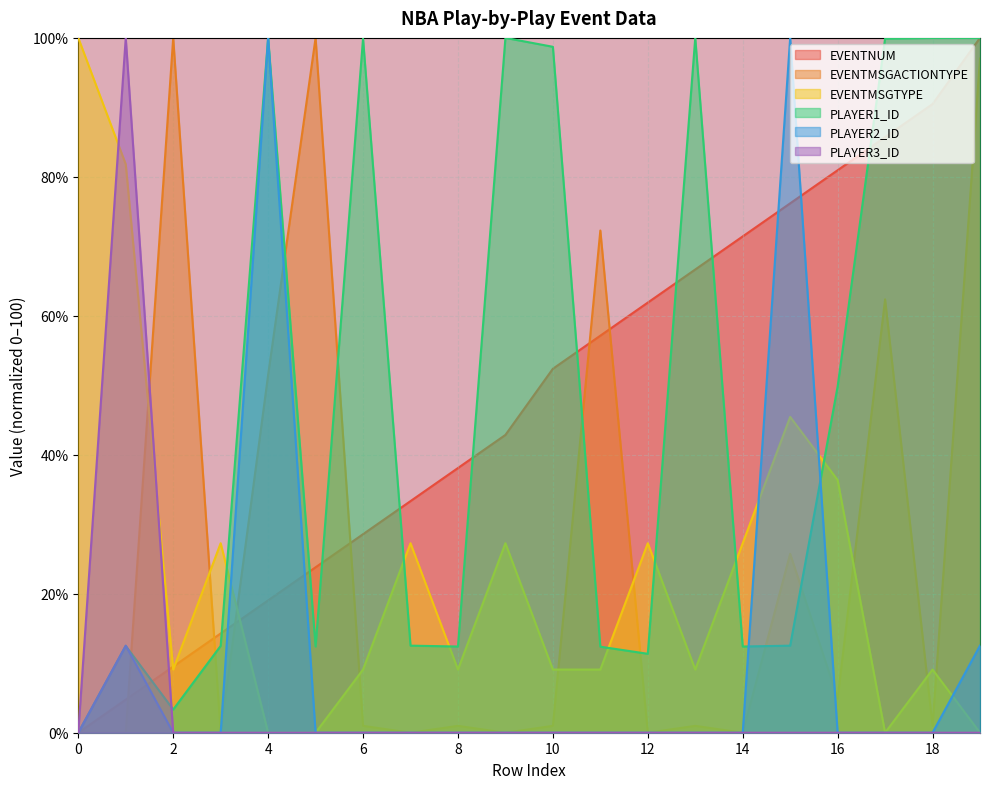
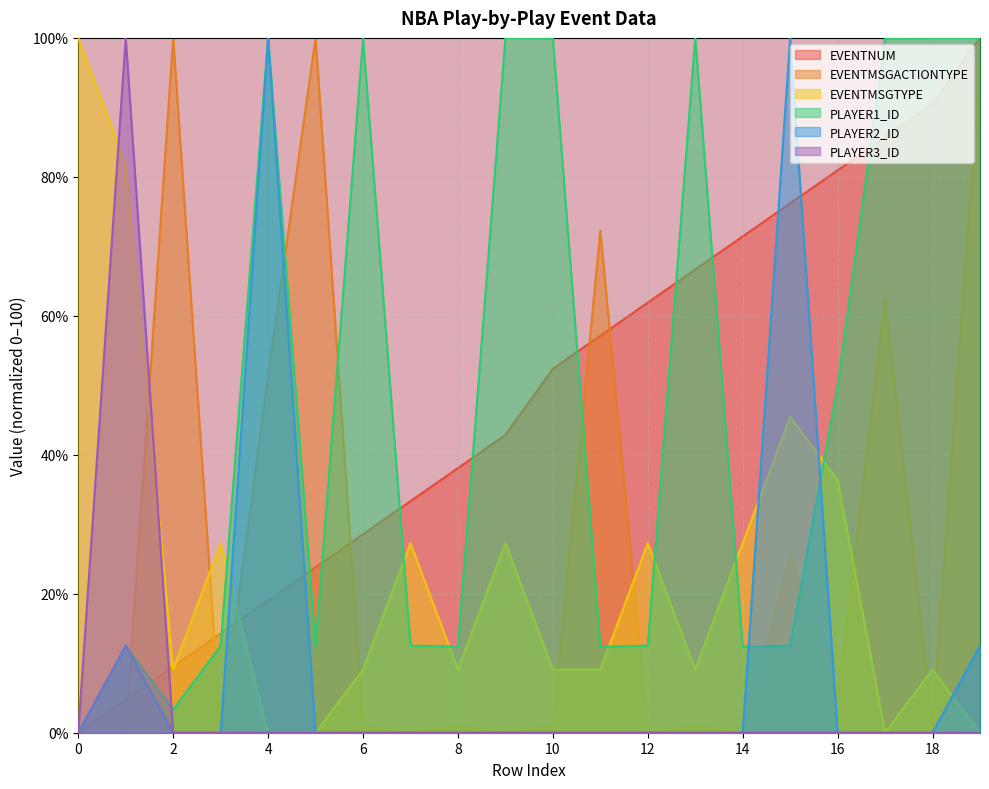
  {
    "PLAYER1_ID": {
      "2": "3%",
      "6": "100%",
      "8": "12%",
-     "10": "99%",
-     "12": "11%",
+     "10": "100%",
+     "12": "13%",
      "14": "12%",
      "16": "50%",
      "18": "100%"
    }
  }
